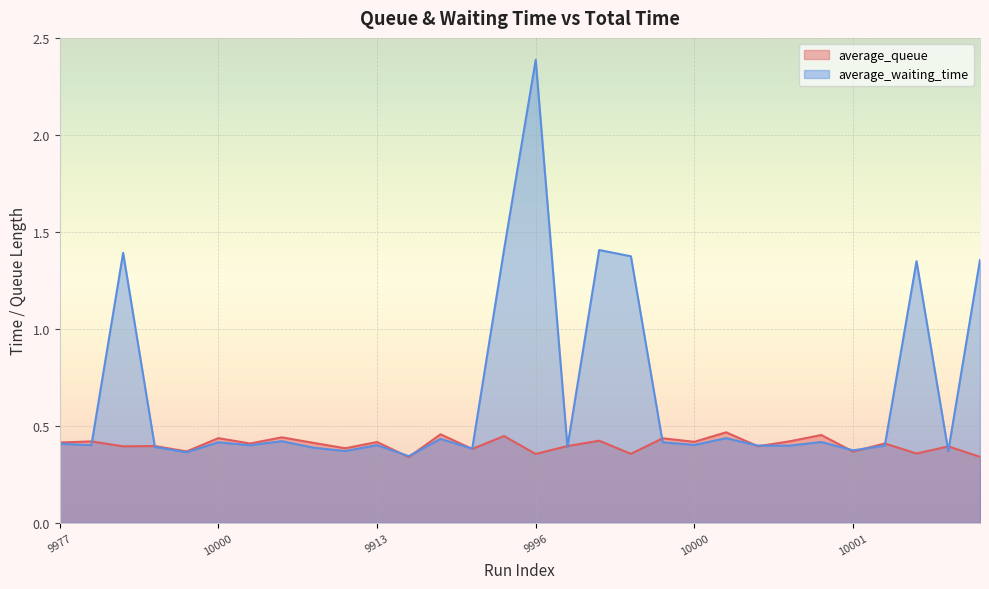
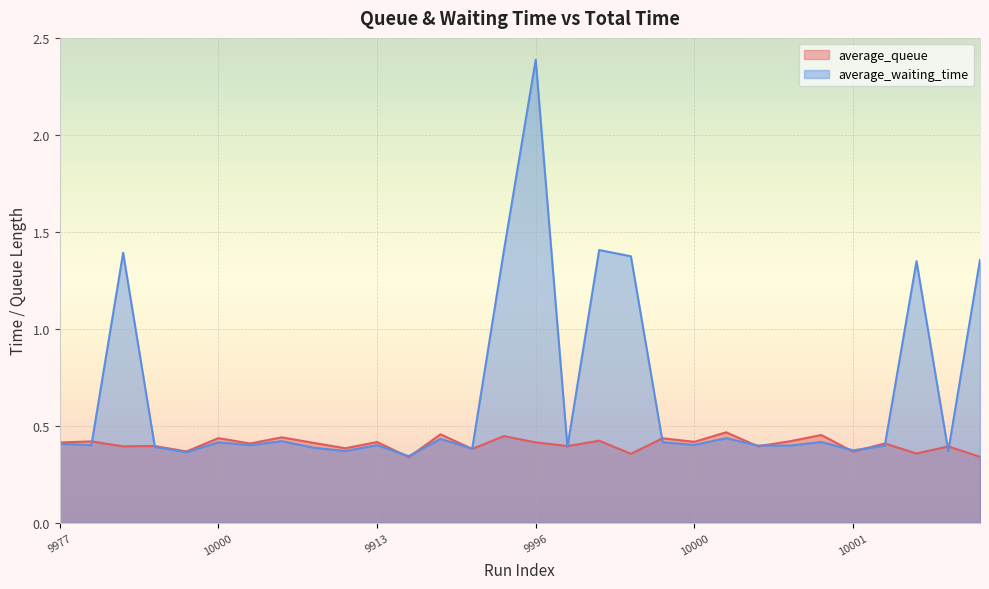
  {
    "average_queue": {
      "9913": 0.42,
-     "9996": 0.35
+     "9996": 0.41
    },
    "average_waiting_time": {
      "9913": 0.40,
      "9996": 2.39
    }
  }
